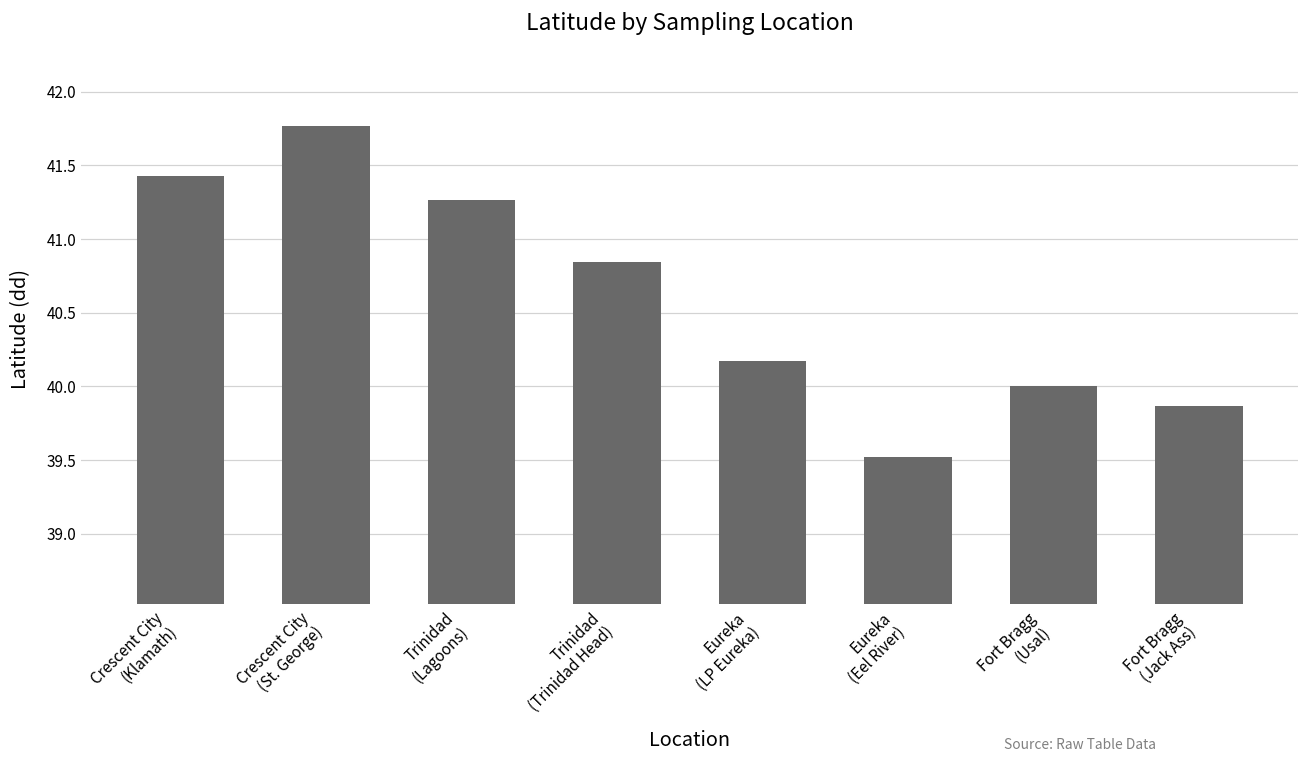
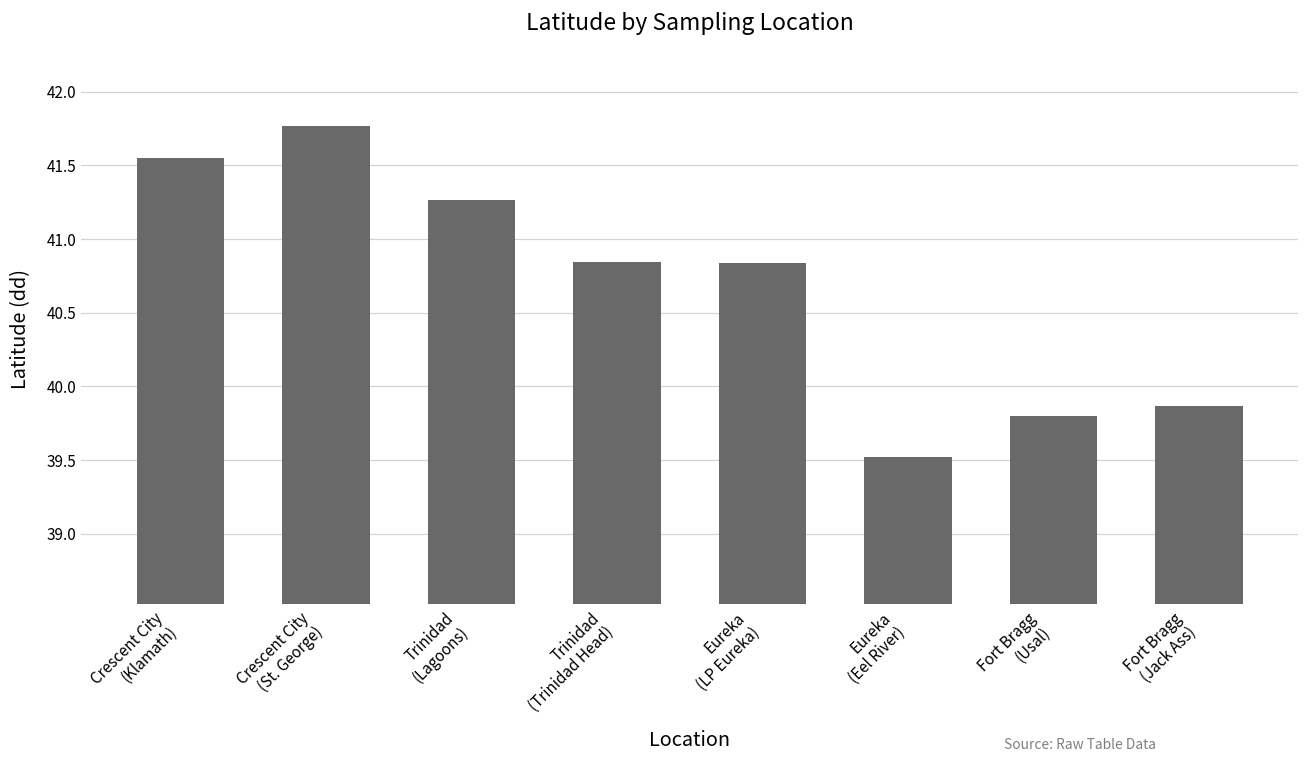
  {
-   "Crescent City (Klamath)": 41.43,
+   "Crescent City (Klamath)": 41.55,
    "Crescent City (St. George)": 41.77,
    "Trinidad (Lagoons)": 41.27,
    "Trinidad (Trinidad Head)": 40.84,
-   "Eureka (LP Eureka)": 40.17,
+   "Eureka (LP Eureka)": 40.83,
    "Eureka (Eel River)": 39.52,
-   "Fort Bragg (Usal)": 40.0,
+   "Fort Bragg (Usal)": 39.8,
    "Fort Bragg (Jack Ass)": 39.87
  }
